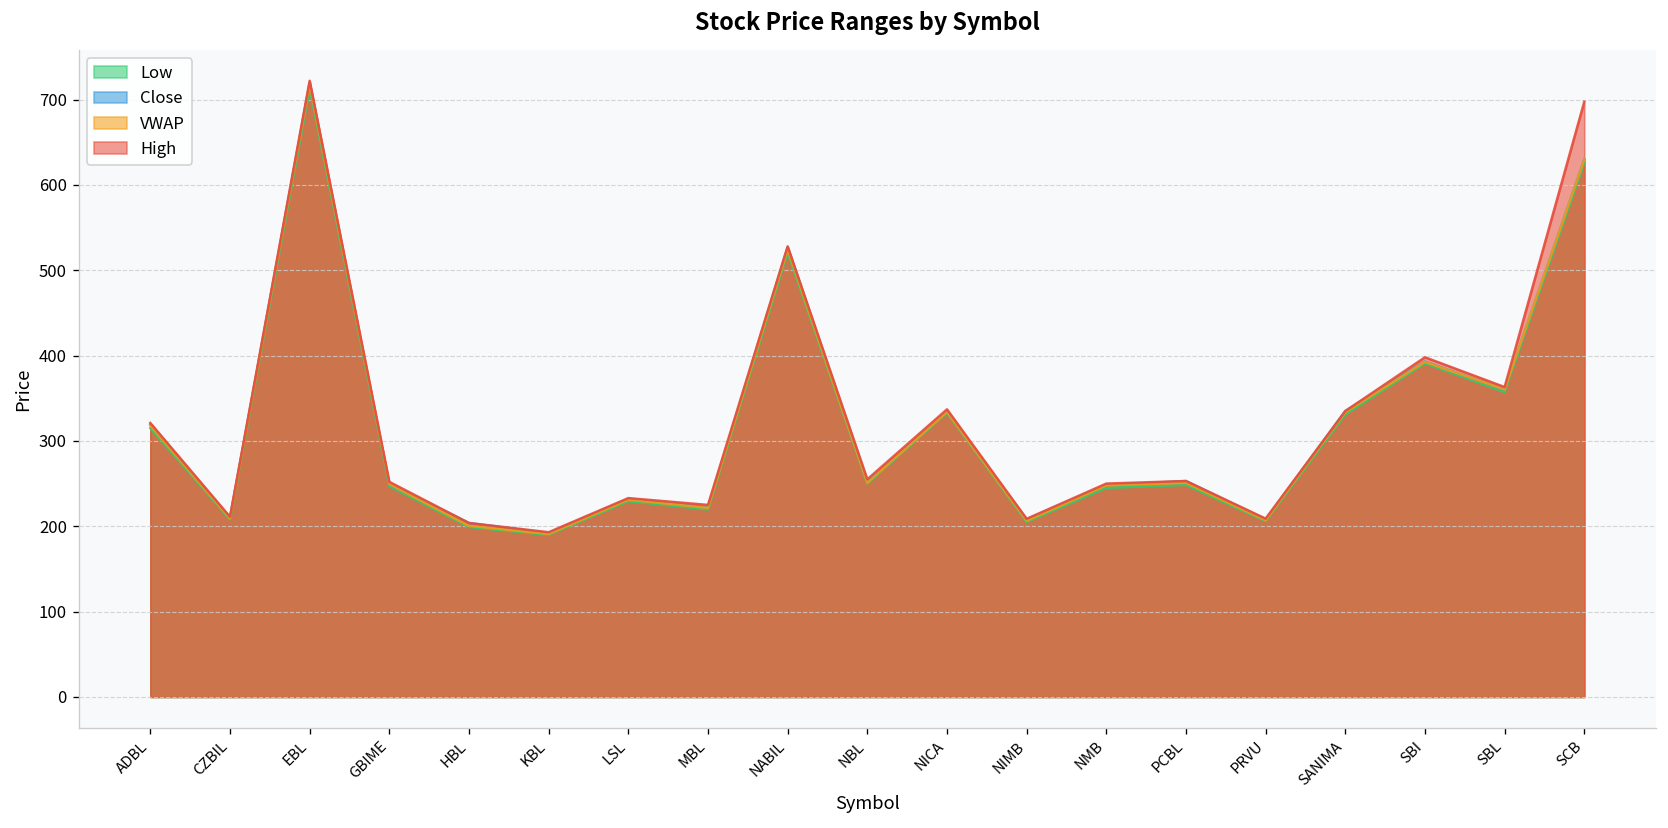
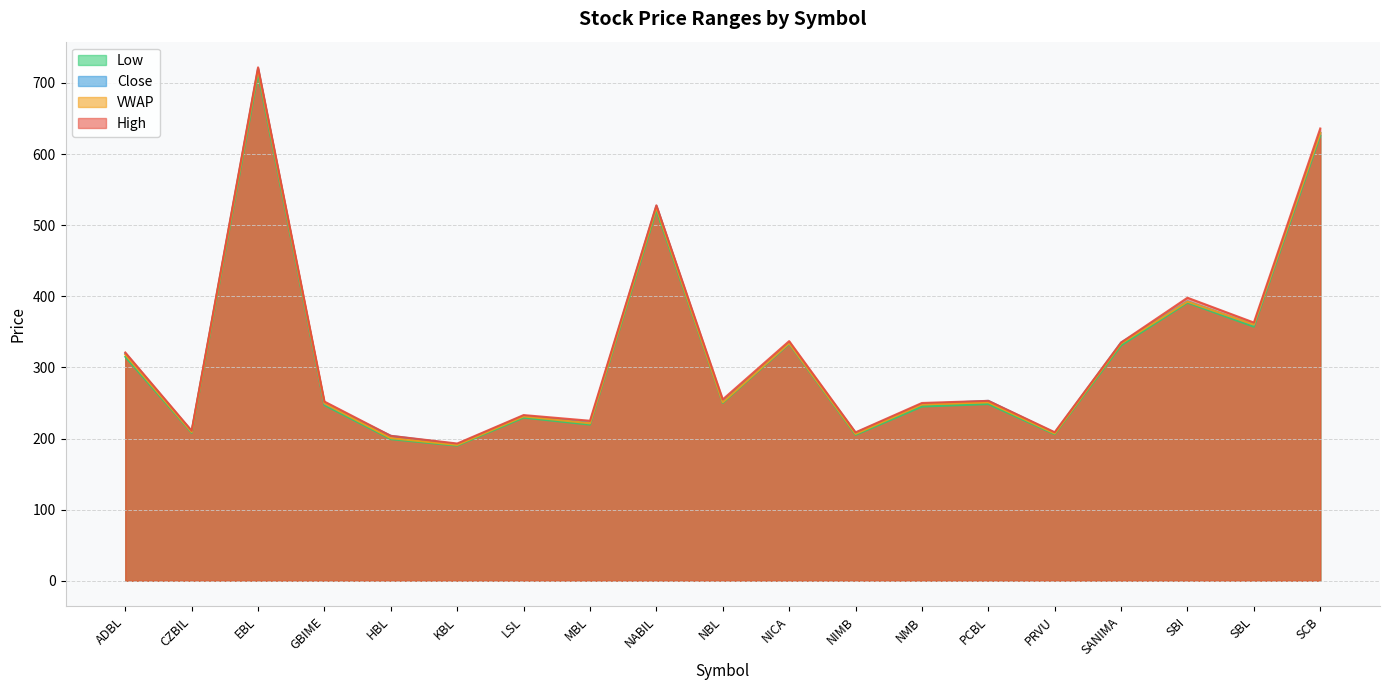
  {
    "Low": {
      "EBL": 710,
      "NABIL": 520,
      "SCB": 630
    },
    "High": {
      "SBI": 400,
-     "SCB": 700
+     "SCB": 640
    }
  }
